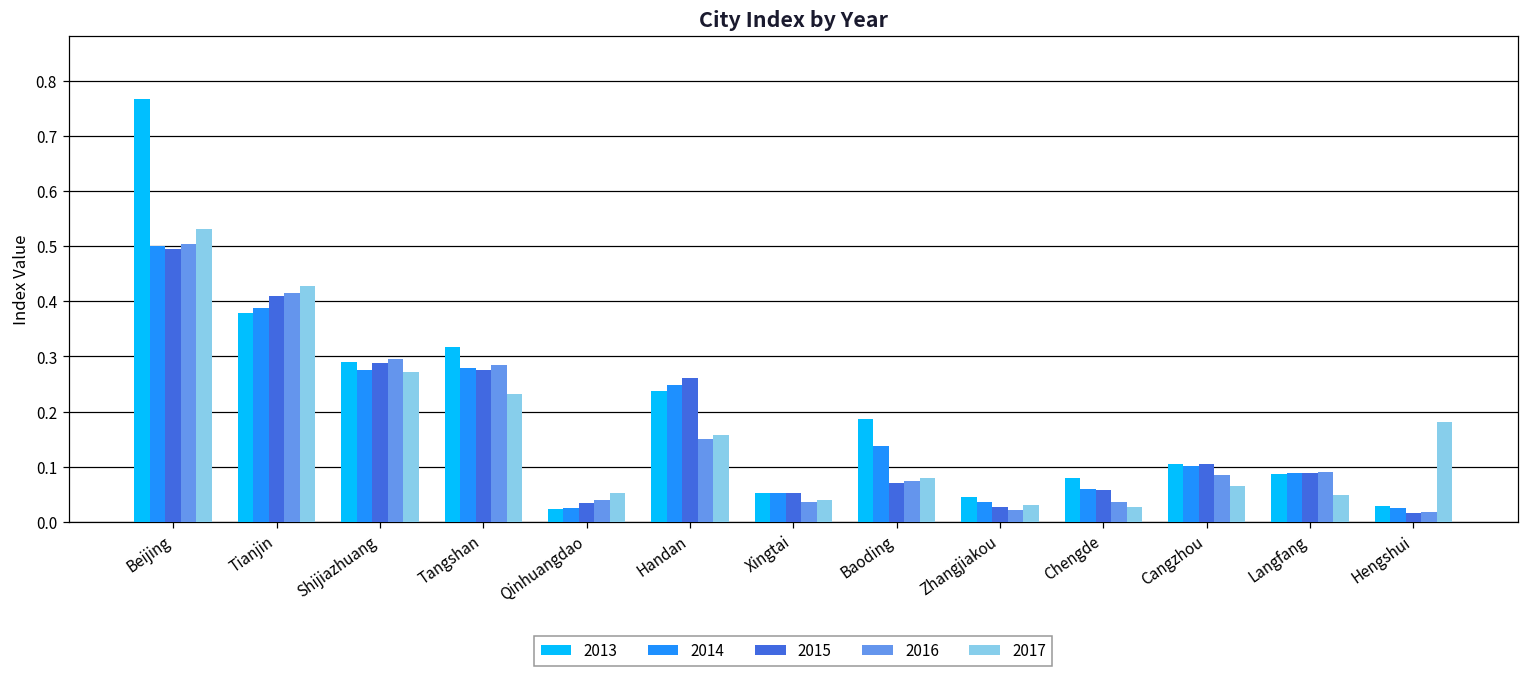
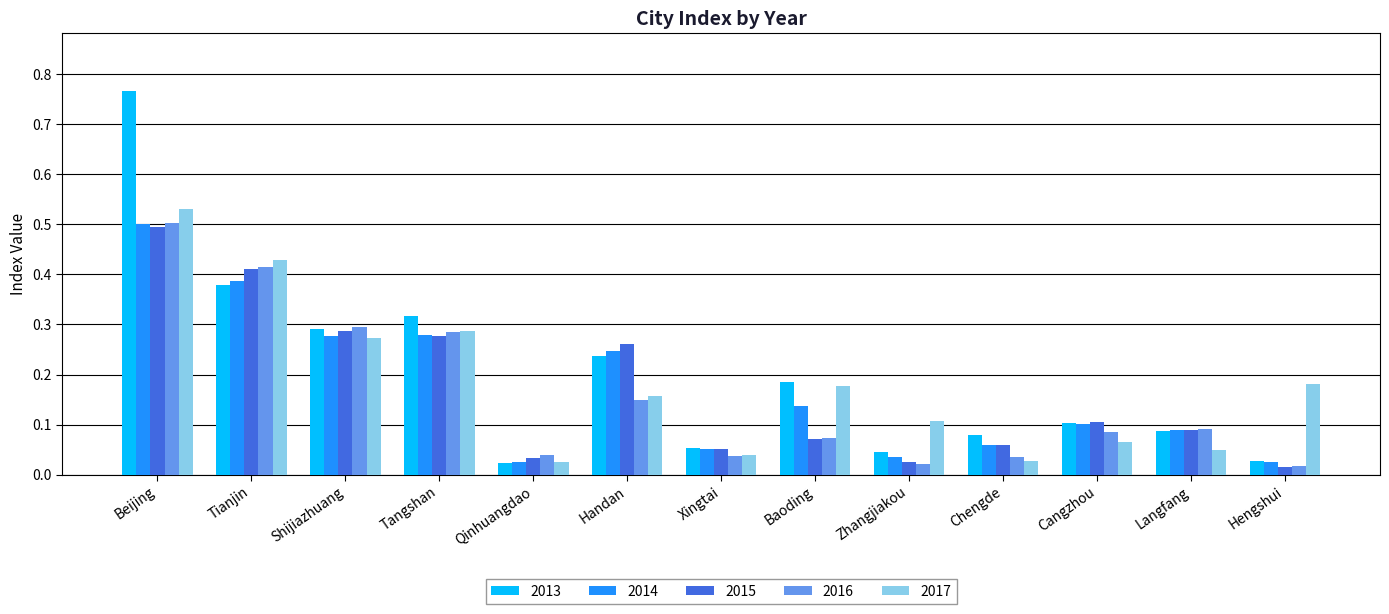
  {
    "2017": {
      "Beijing": 0.53,
      "Tianjin": 0.43,
      "Shijiazhuang": 0.27,
-     "Tangshan": 0.23,
-     "Qinhuangdao": 0.05,
+     "Tangshan": 0.29,
+     "Qinhuangdao": 0.03,
      "Handan": 0.16,
      "Xingtai": 0.04,
-     "Baoding": 0.08,
-     "Zhangjiakou": 0.03,
+     "Baoding": 0.18,
+     "Zhangjiakou": 0.11,
      "Chengde": 0.03,
      "Cangzhou": 0.07,
      "Langfang": 0.05,
      "Hengshui": 0.18
    }
  }
